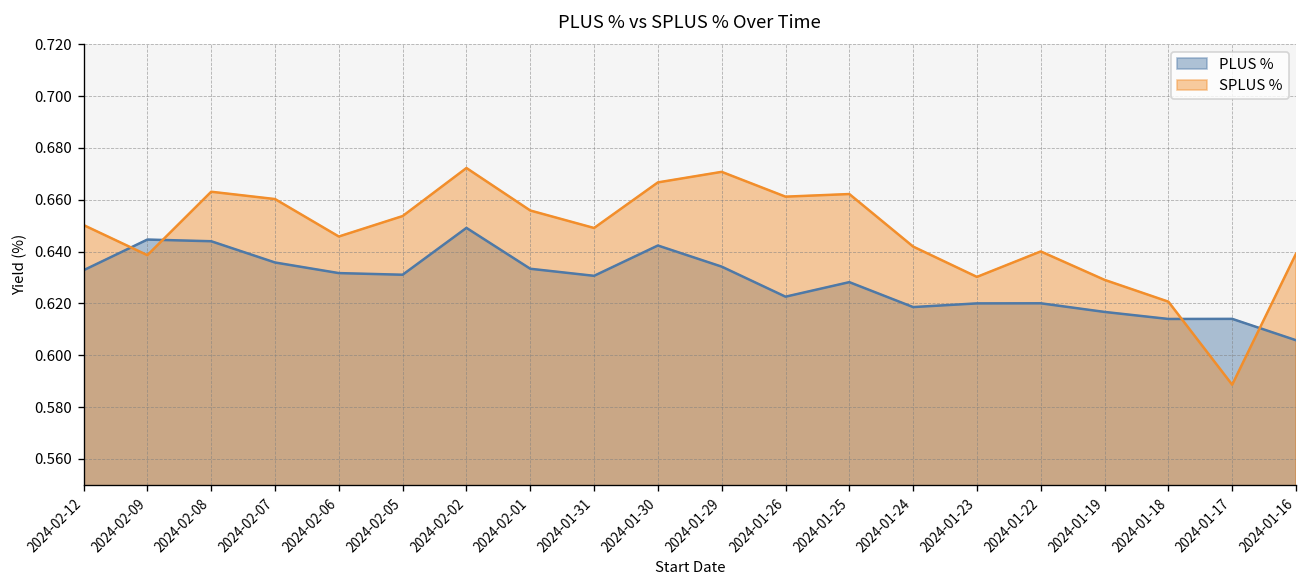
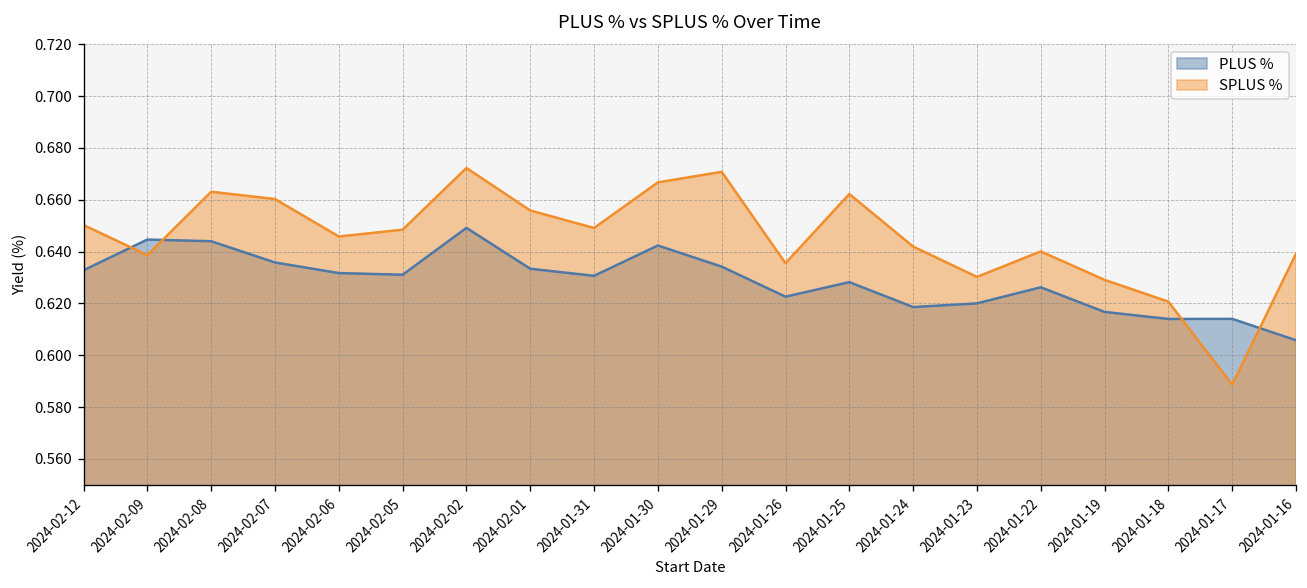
  {
    "PLUS %": {
      "2024-02-12": 0.633,
      "2024-02-09": 0.645,
      "2024-02-08": 0.644,
      "2024-02-07": 0.636,
      "2024-02-06": 0.632,
      "2024-02-05": 0.631,
      "2024-02-02": 0.649,
      "2024-02-01": 0.633,
      "2024-01-31": 0.631,
      "2024-01-30": 0.642,
      "2024-01-29": 0.634,
      "2024-01-26": 0.623,
      "2024-01-25": 0.628,
      "2024-01-24": 0.619,
      "2024-01-23": 0.620,
-     "2024-01-22": 0.620,
+     "2024-01-22": 0.626,
      "2024-01-19": 0.617,
      "2024-01-18": 0.614,
      "2024-01-17": 0.614,
      "2024-01-16": 0.606
    },
    "SPLUS %": {
      "2024-02-12": 0.650,
      "2024-02-09": 0.639,
      "2024-02-08": 0.663,
      "2024-02-07": 0.660,
      "2024-02-06": 0.646,
-     "2024-02-05": 0.654,
+     "2024-02-05": 0.648,
      "2024-02-02": 0.672,
      "2024-02-01": 0.656,
      "2024-01-31": 0.649,
      "2024-01-30": 0.667,
      "2024-01-29": 0.671,
-     "2024-01-26": 0.661,
+     "2024-01-26": 0.636,
      "2024-01-25": 0.662,
      "2024-01-24": 0.642,
      "2024-01-23": 0.630,
      "2024-01-22": 0.640,
      "2024-01-19": 0.629,
      "2024-01-18": 0.621,
      "2024-01-17": 0.589,
      "2024-01-16": 0.639
    }
  }
